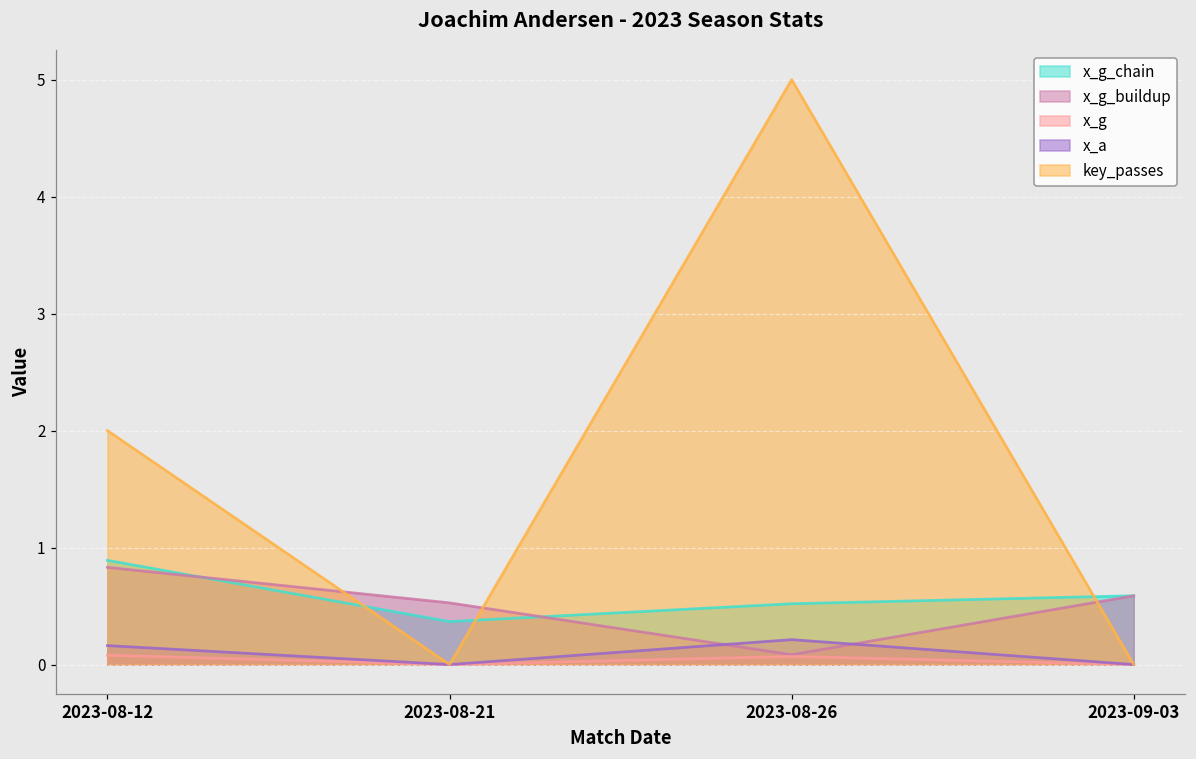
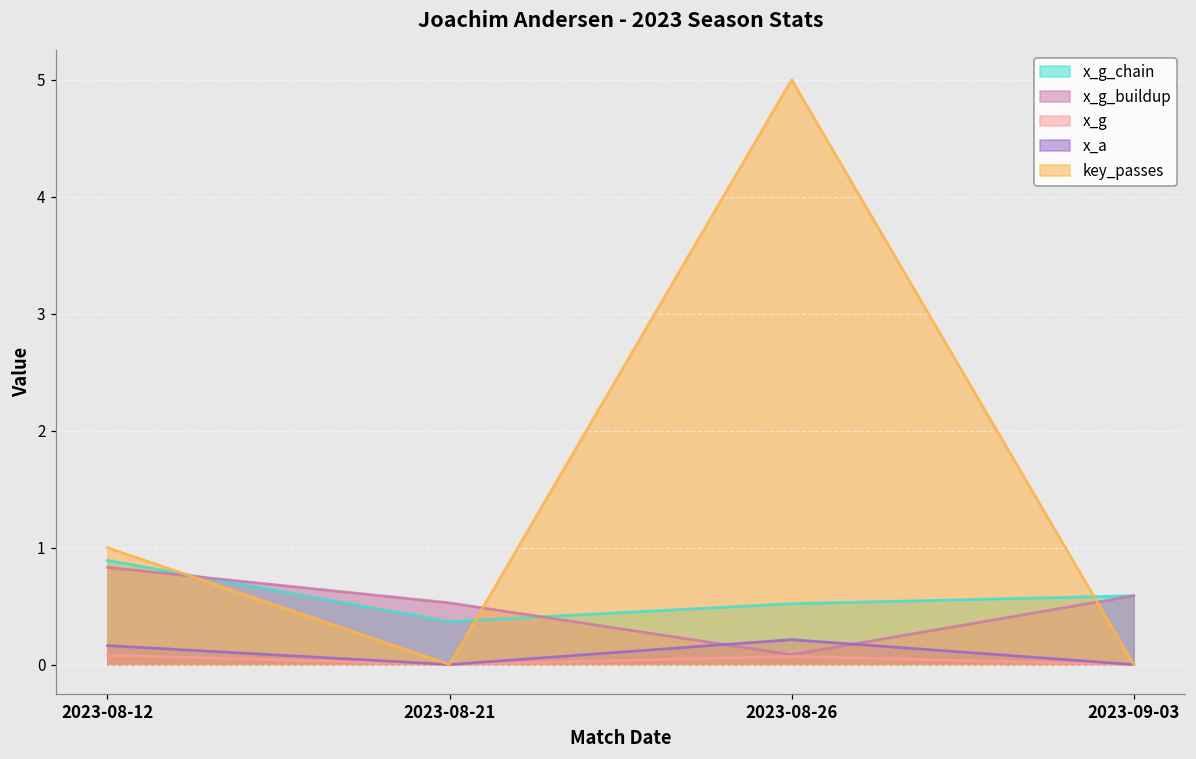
  {
    "x_g_chain": {
      "2023-08-12": 0.89,
      "2023-08-21": 0.37,
      "2023-08-26": 0.52
    },
    "key_passes": {
-     "2023-08-12": 2,
+     "2023-08-12": 1,
      "2023-08-26": 5
    }
  }
